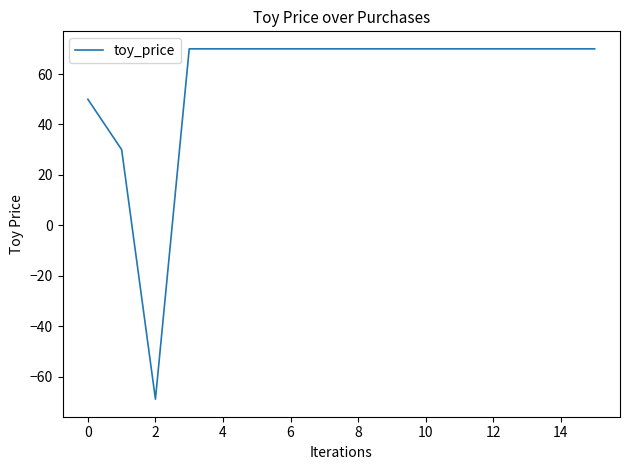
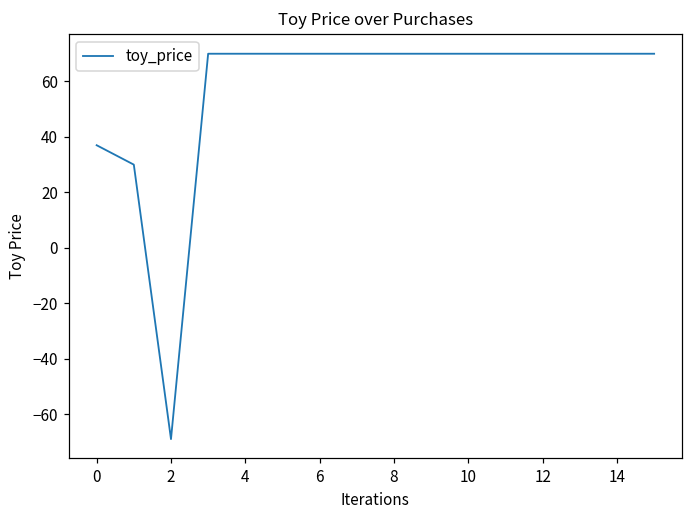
  {
-   "0": 50,
+   "0": 37,
    "2": -69,
    "4": 70,
    "6": 70,
    "8": 70,
    "10": 70,
    "12": 70,
    "14": 70
  }
